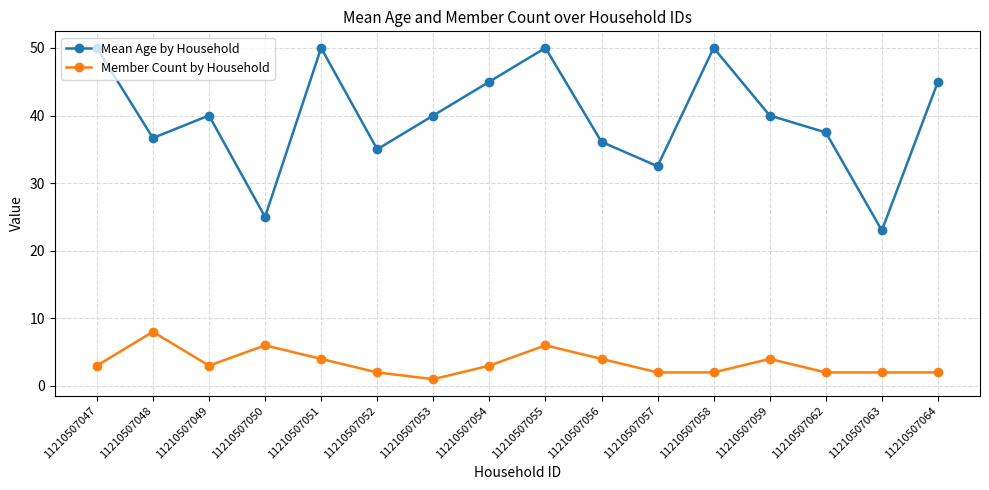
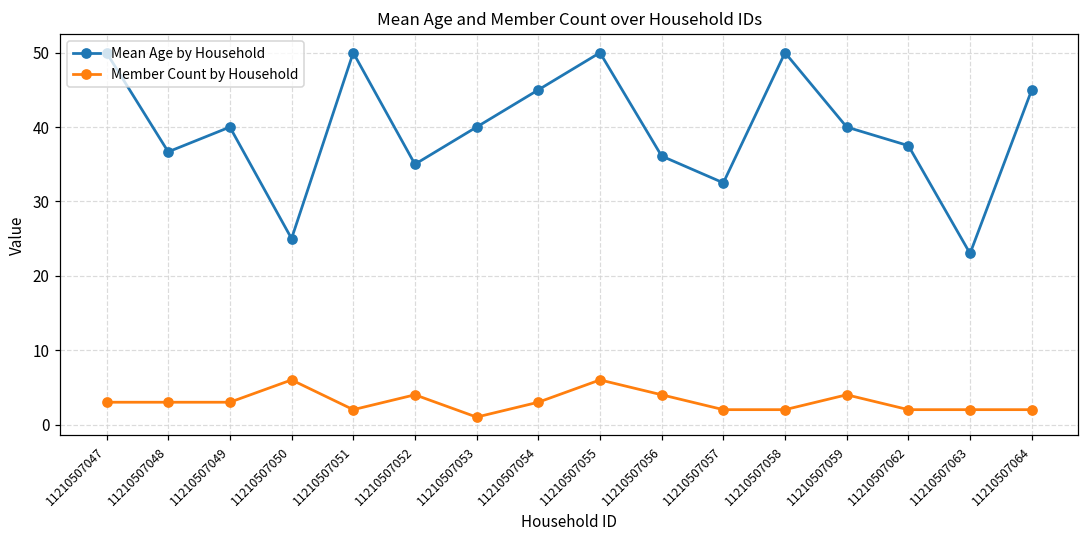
  {
    "Mean Age by Household": {
      "11210507048": 37,
      "11210507049": 40,
      "11210507050": 25,
      "11210507051": 50,
      "11210507052": 35,
      "11210507053": 40,
      "11210507054": 45,
      "11210507055": 50,
      "11210507056": 36,
      "11210507057": 33,
      "11210507058": 50,
      "11210507059": 40,
      "11210507062": 38,
      "11210507063": 23,
      "11210507064": 45
    },
    "Member Count by Household": {
      "11210507047": 3,
-     "11210507048": 8,
+     "11210507048": 3,
      "11210507049": 3,
      "11210507050": 6,
-     "11210507051": 4,
-     "11210507052": 2,
+     "11210507051": 2,
+     "11210507052": 4,
      "11210507053": 1,
      "11210507054": 3,
      "11210507055": 6,
      "11210507056": 4,
      "11210507057": 2,
      "11210507058": 2,
      "11210507059": 4,
      "11210507062": 2,
      "11210507063": 2,
      "11210507064": 2
    }
  }
